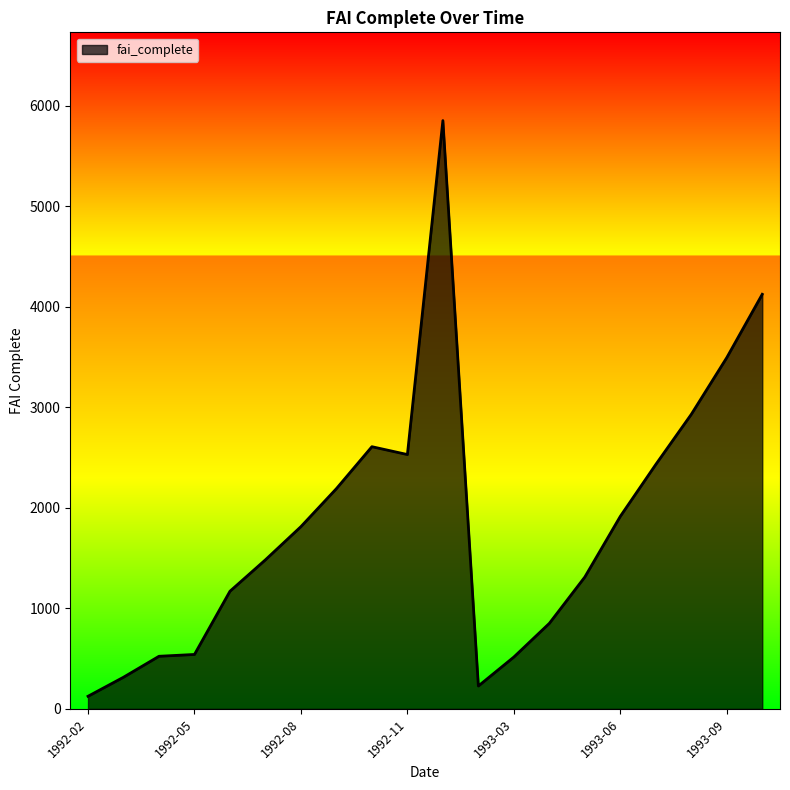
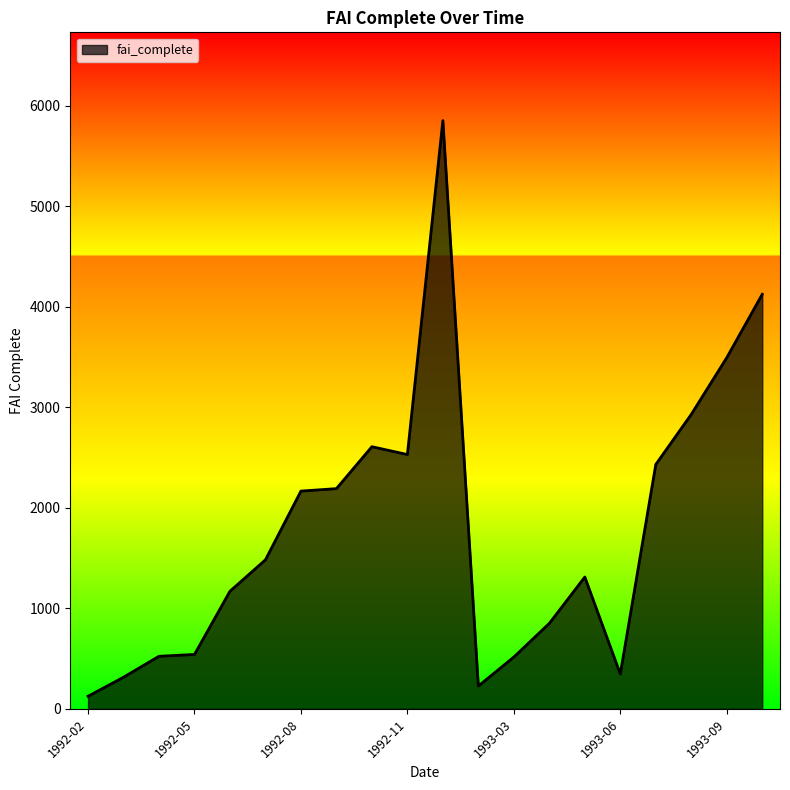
  {
    "1992-02": 130,
    "1992-05": 540,
-   "1992-08": 1810,
+   "1992-08": 2170,
    "1992-11": 2530,
    "1993-03": 520,
-   "1993-06": 1920,
+   "1993-06": 350,
    "1993-09": 3500
  }
